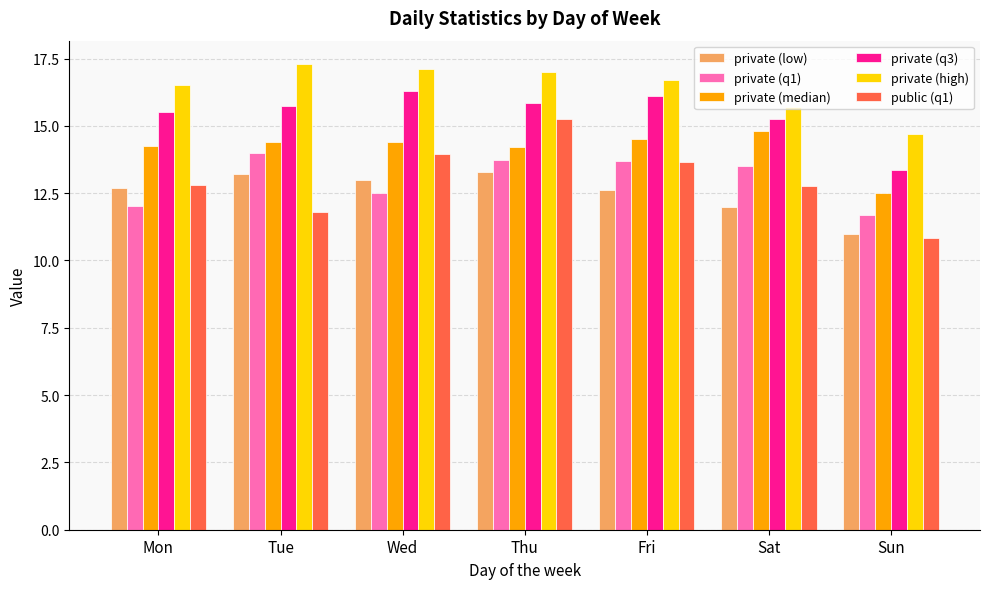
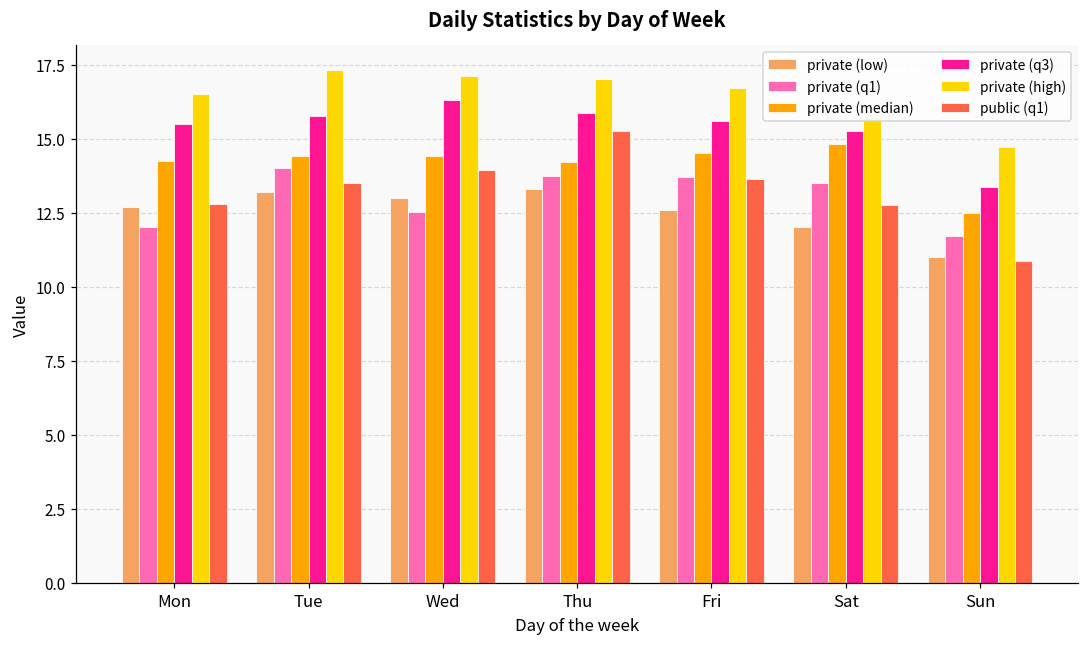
  {
    "private (low)": {
      "Mon": 12.7,
      "Tue": 13.2,
      "Wed": 13.0,
      "Thu": 13.3,
      "Fri": 12.6,
      "Sat": 12.0,
      "Sun": 11.0
    },
    "private (q1)": {
      "Mon": 12.0,
      "Tue": 14.0,
      "Wed": 12.5,
      "Thu": 13.8,
      "Fri": 13.7,
      "Sat": 13.5,
      "Sun": 11.7
    },
    "private (q3)": {
      "Mon": 15.5,
      "Tue": 15.8,
      "Wed": 16.3,
      "Thu": 15.9,
-     "Fri": 16.1,
+     "Fri": 15.6,
      "Sat": 15.3,
      "Sun": 13.4
    },
    "public (q1)": {
      "Mon": 12.8,
-     "Tue": 11.8,
+     "Tue": 13.5,
      "Wed": 14.0,
      "Thu": 15.3,
      "Fri": 13.7,
      "Sat": 12.8,
      "Sun": 10.9
    }
  }
